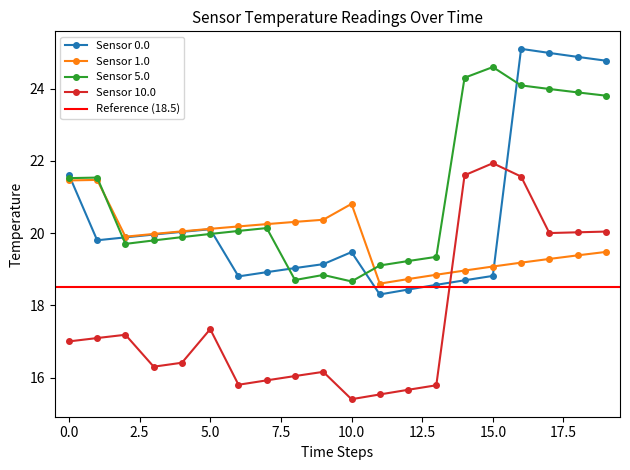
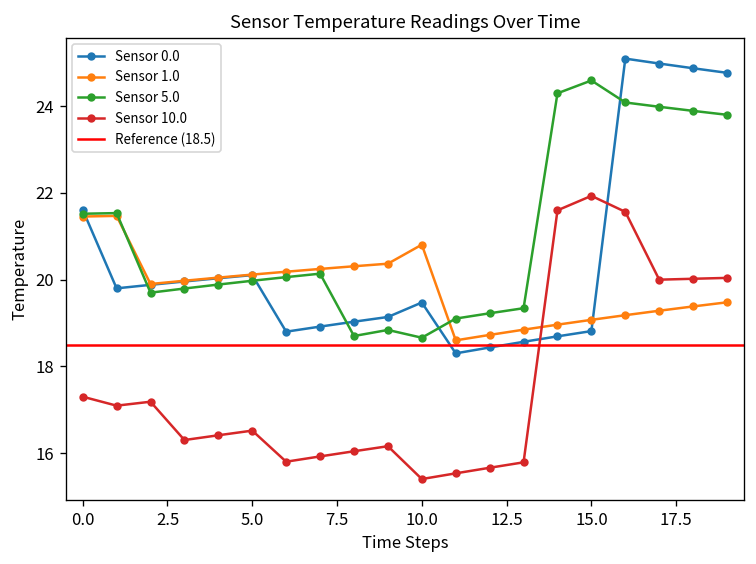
  {
    "Sensor 0.0": {
      "0.0": 21.6,
      "10.0": 19.5,
      "15.0": 18.8
    },
    "Sensor 1.0": {
      "10.0": 20.8,
      "15.0": 19.1
    },
    "Sensor 5.0": {
      "5.0": 20.0,
      "10.0": 18.7,
      "15.0": 24.6
    },
    "Sensor 10.0": {
-     "0.0": 17.0,
-     "5.0": 17.3,
+     "0.0": 17.3,
+     "5.0": 16.5,
      "10.0": 15.4,
      "15.0": 21.9
    }
  }
